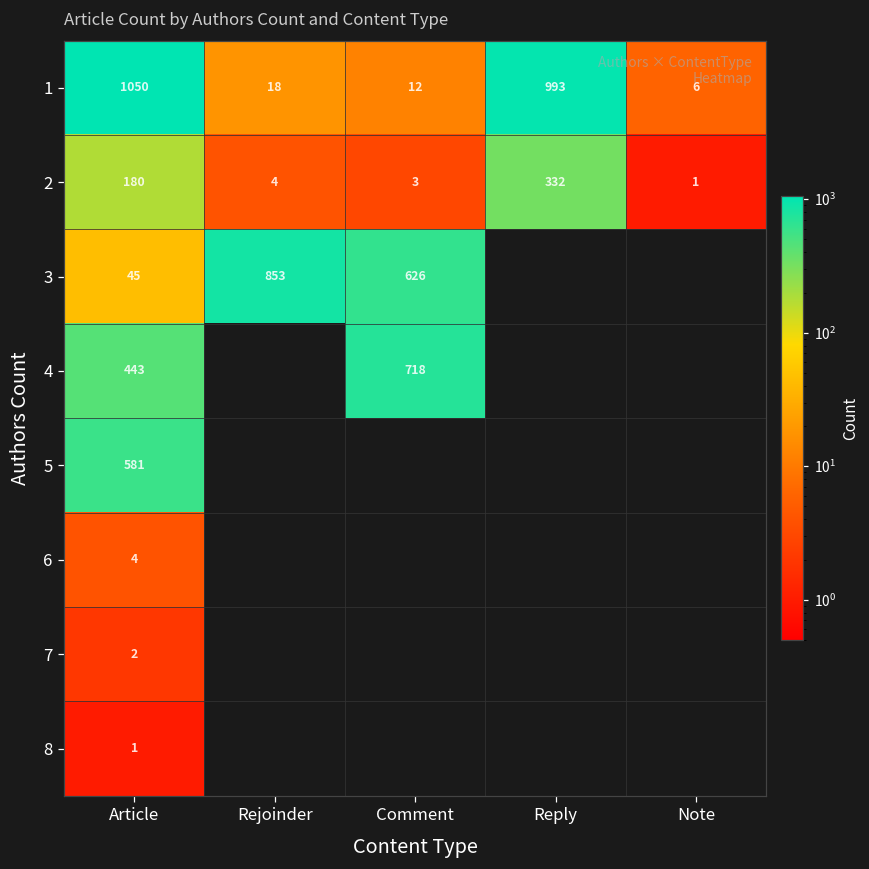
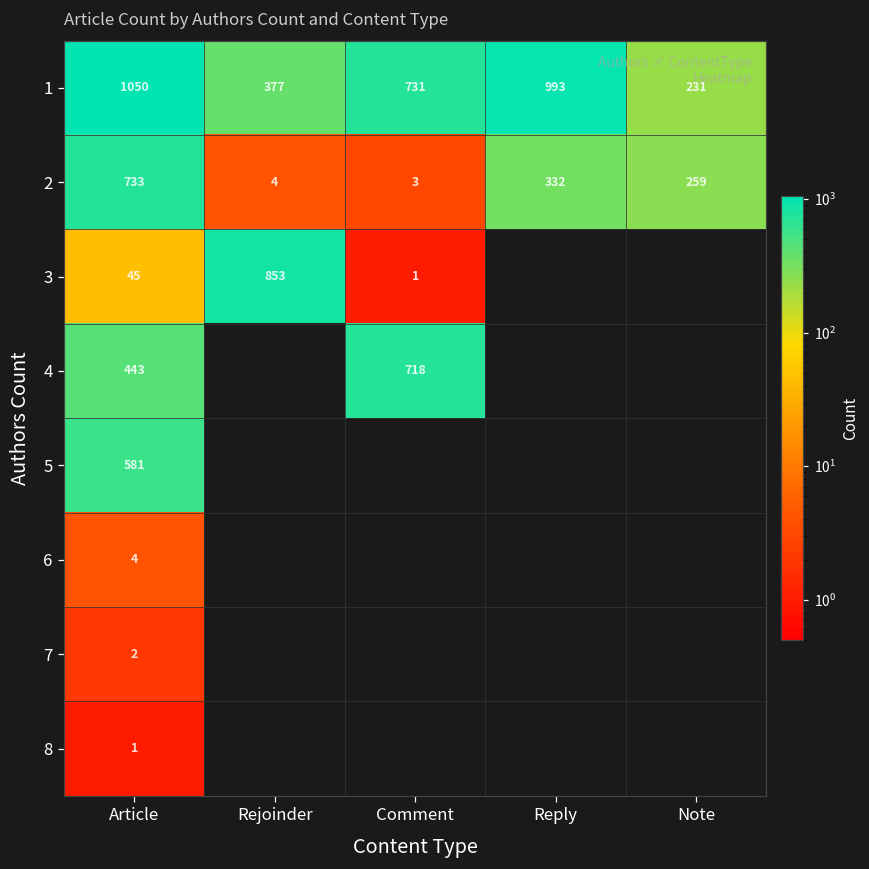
  {
    "1": {
      "Article": 1050,
-     "Rejoinder": 18,
-     "Comment": 12,
+     "Rejoinder": 377,
+     "Comment": 731,
      "Reply": 993,
-     "Note": 6
+     "Note": 231
    },
    "2": {
-     "Article": 180,
+     "Article": 733,
      "Rejoinder": 4,
      "Comment": 3,
      "Reply": 332,
-     "Note": 1
+     "Note": 259
    },
    "3": {
      "Article": 45,
      "Rejoinder": 853,
-     "Comment": 626
+     "Comment": 1
    },
    "4": {
      "Article": 443,
      "Comment": 718
    },
    "5": {
      "Article": 581
    },
    "6": {
      "Article": 4
    },
    "7": {
      "Article": 2
    },
    "8": {
      "Article": 1
    }
  }
